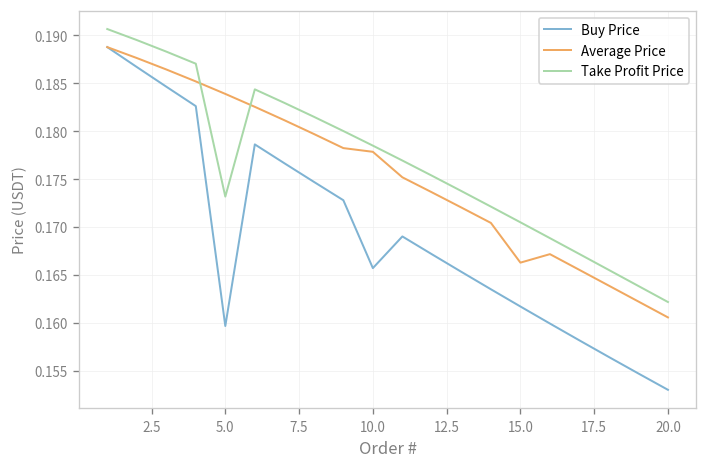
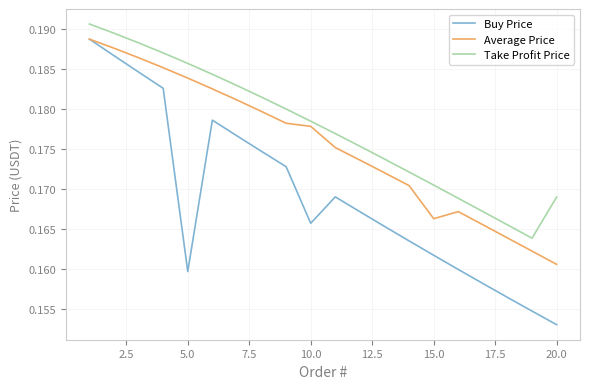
  {
    "Buy Price": {
      "5.0": 0.160,
      "10.0": 0.166,
      "15.0": 0.162,
      "20.0": 0.153
    },
    "Average Price": {
      "5.0": 0.184,
      "10.0": 0.178,
      "15.0": 0.166,
      "20.0": 0.161
    },
    "Take Profit Price": {
-     "5.0": 0.173,
+     "5.0": 0.186,
      "10.0": 0.178,
      "15.0": 0.170,
-     "20.0": 0.162
+     "20.0": 0.169
    }
  }
